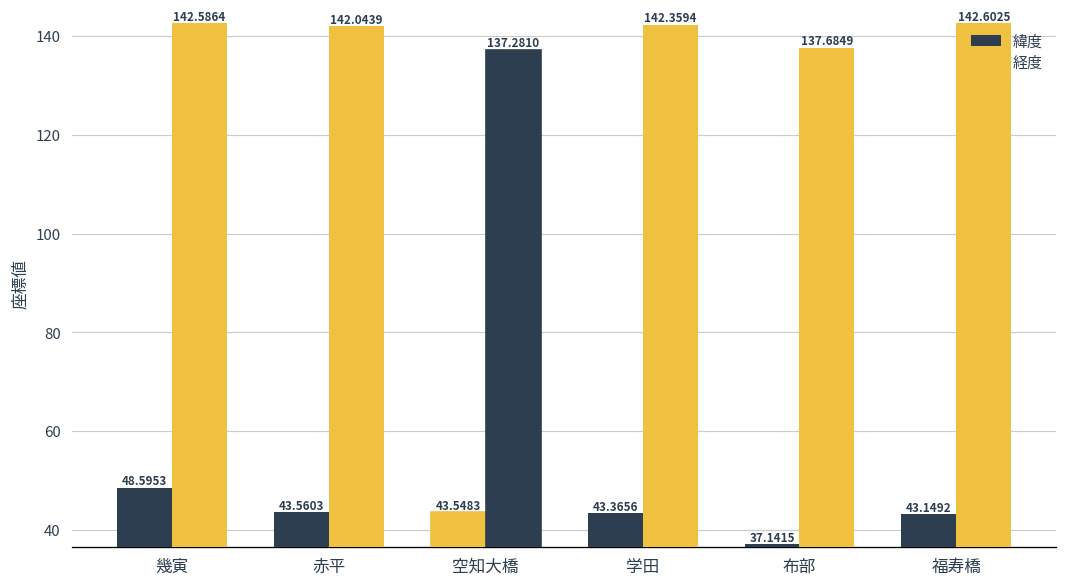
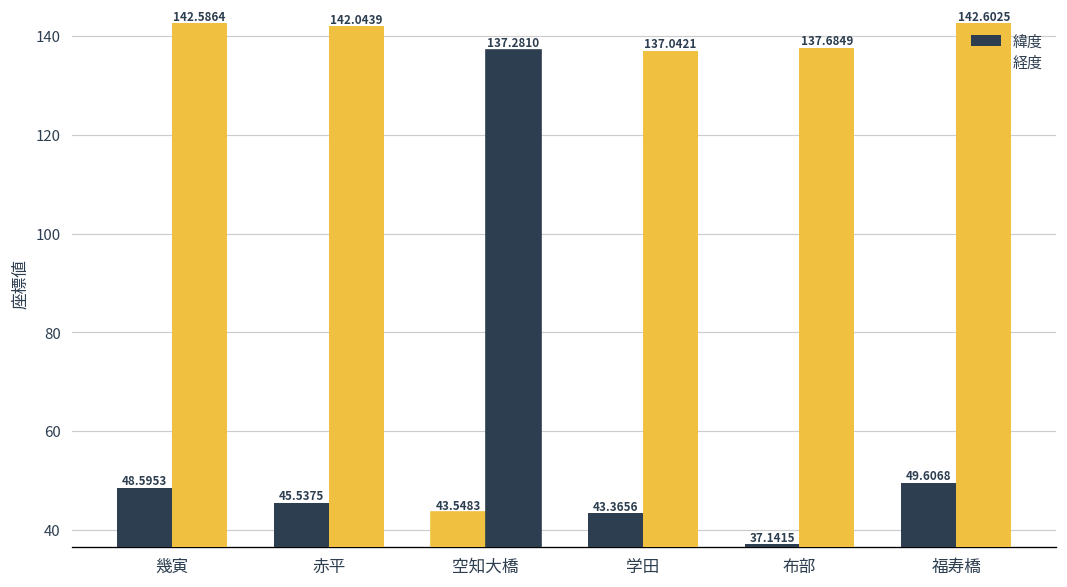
  {
    "緯度": {
      "幾寅": 48.5953,
-     "赤平": 43.5603,
+     "赤平": 45.5375,
      "空知大橋": 43.5483,
      "学田": 43.3656,
      "布部": 37.1415,
-     "福寿橋": 43.1492
+     "福寿橋": 49.6068
    },
    "経度": {
      "幾寅": 142.5864,
      "赤平": 142.0439,
      "空知大橋": 137.2810,
-     "学田": 142.3594,
+     "学田": 137.0421,
      "布部": 137.6849,
      "福寿橋": 142.6025
    }
  }
